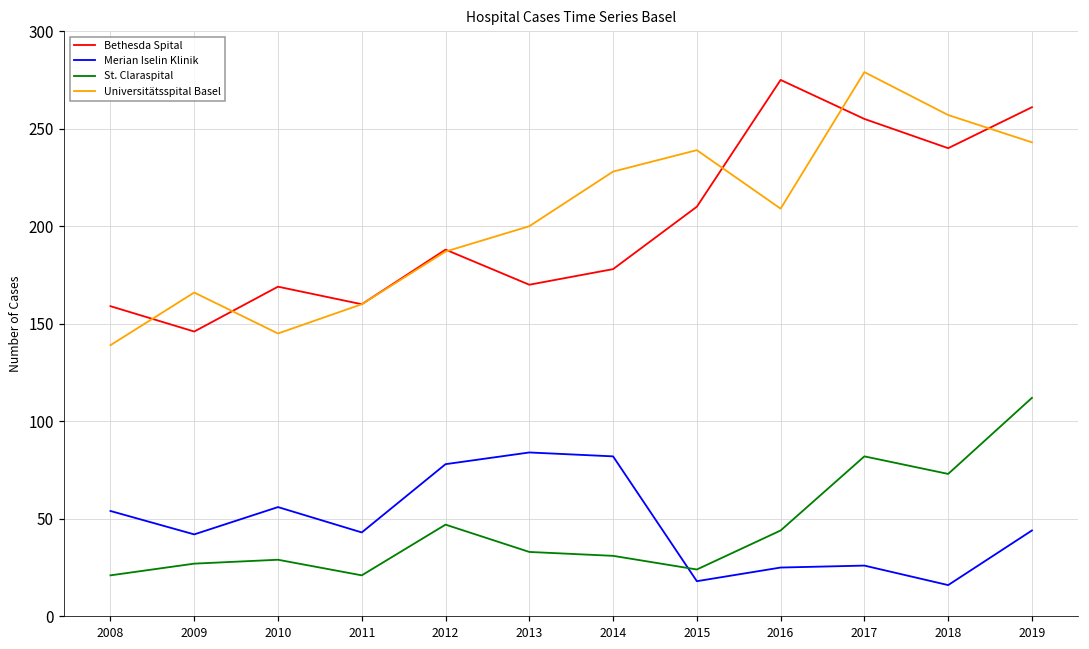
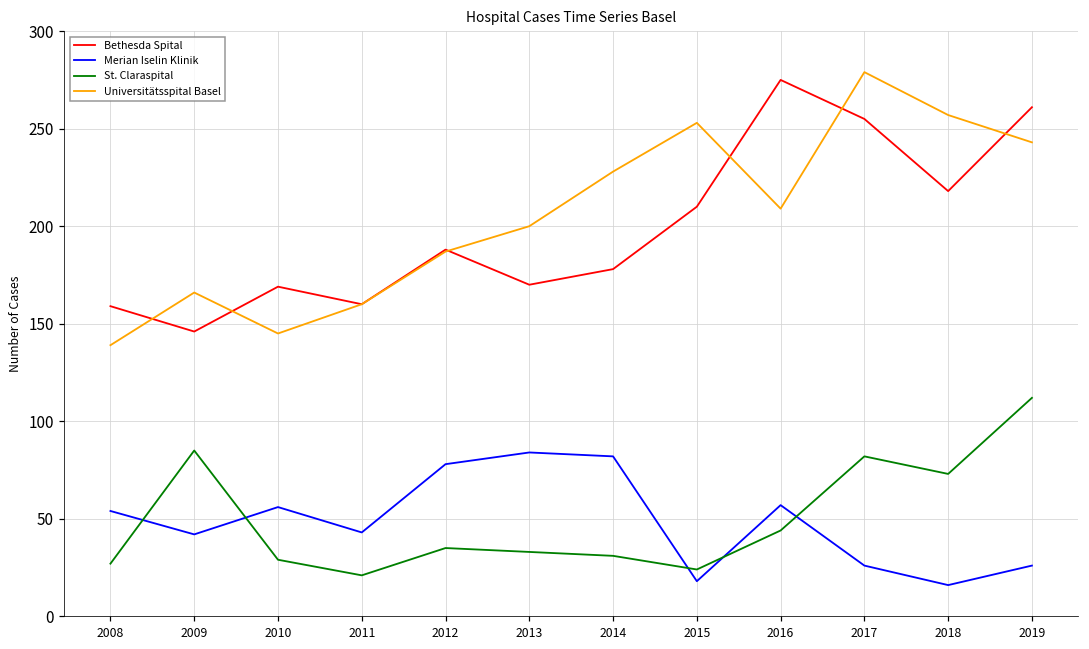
  {
    "Bethesda Spital": {
      "2008": 159,
      "2009": 146,
      "2010": 169,
      "2013": 170,
      "2014": 178,
      "2015": 210,
      "2016": 275,
      "2017": 255,
-     "2018": 240,
+     "2018": 218,
      "2019": 261
    },
    "Merian Iselin Klinik": {
      "2008": 54,
      "2009": 42,
      "2010": 56,
      "2011": 43,
      "2012": 78,
      "2013": 84,
      "2014": 82,
      "2015": 18,
-     "2016": 25,
+     "2016": 57,
      "2017": 26,
      "2018": 16,
-     "2019": 44
+     "2019": 26
    },
    "St. Claraspital": {
-     "2008": 21,
-     "2009": 27,
+     "2008": 27,
+     "2009": 85,
      "2010": 29,
      "2011": 21,
-     "2012": 47,
+     "2012": 35,
      "2013": 33,
      "2014": 31,
      "2015": 24,
      "2016": 44,
      "2017": 82,
      "2018": 73,
      "2019": 112
    },
    "Universitätsspital Basel": {
      "2008": 139,
      "2009": 166,
      "2010": 145,
      "2013": 200,
      "2014": 228,
-     "2015": 239,
+     "2015": 253,
      "2016": 209,
      "2017": 279,
      "2018": 257,
      "2019": 243
    }
  }
